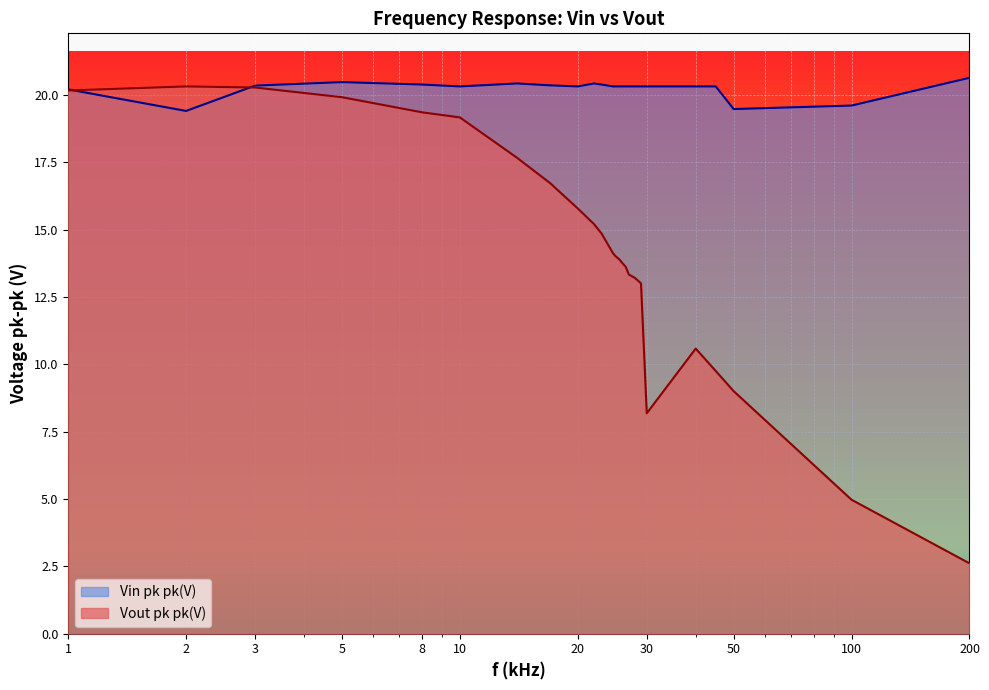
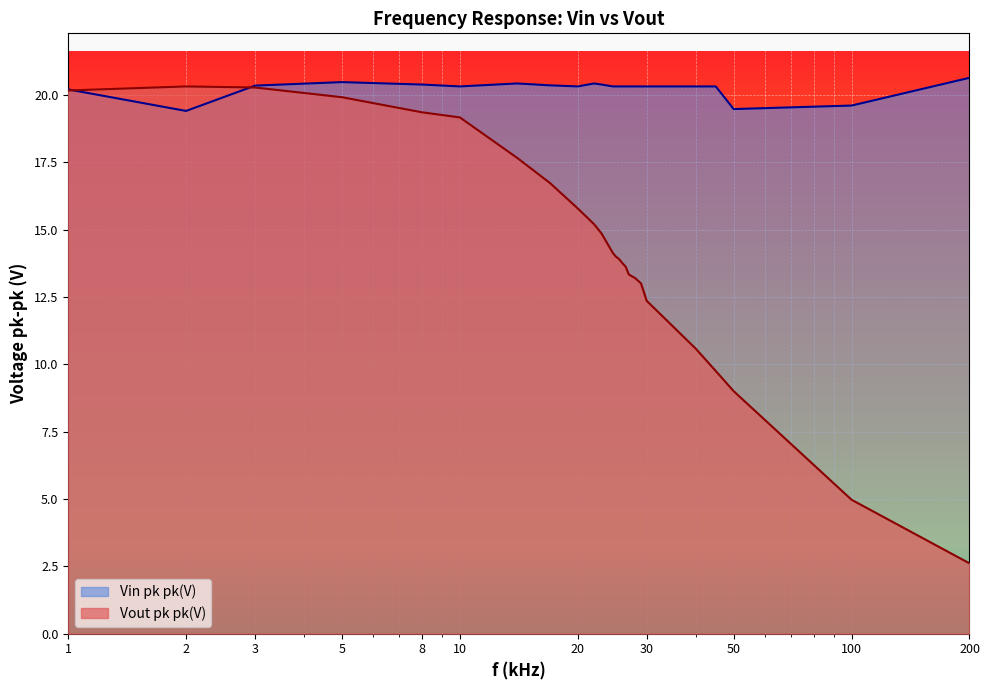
  {
    "Vin pk pk(V)": {
      "2": 19.4,
      "5": 20.5,
      "8": 20.4,
      "10": 20.3,
      "20": 20.3,
      "30": 20.3,
      "50": 19.5,
      "100": 19.6,
      "200": 20.6
    },
    "Vout pk pk(V)": {
      "2": 20.3,
      "5": 19.9,
      "8": 19.4,
      "10": 19.2,
      "20": 15.8,
-     "30": 8.2,
+     "30": 12.4,
      "50": 9.0,
      "100": 5.0,
      "200": 2.6
    }
  }
